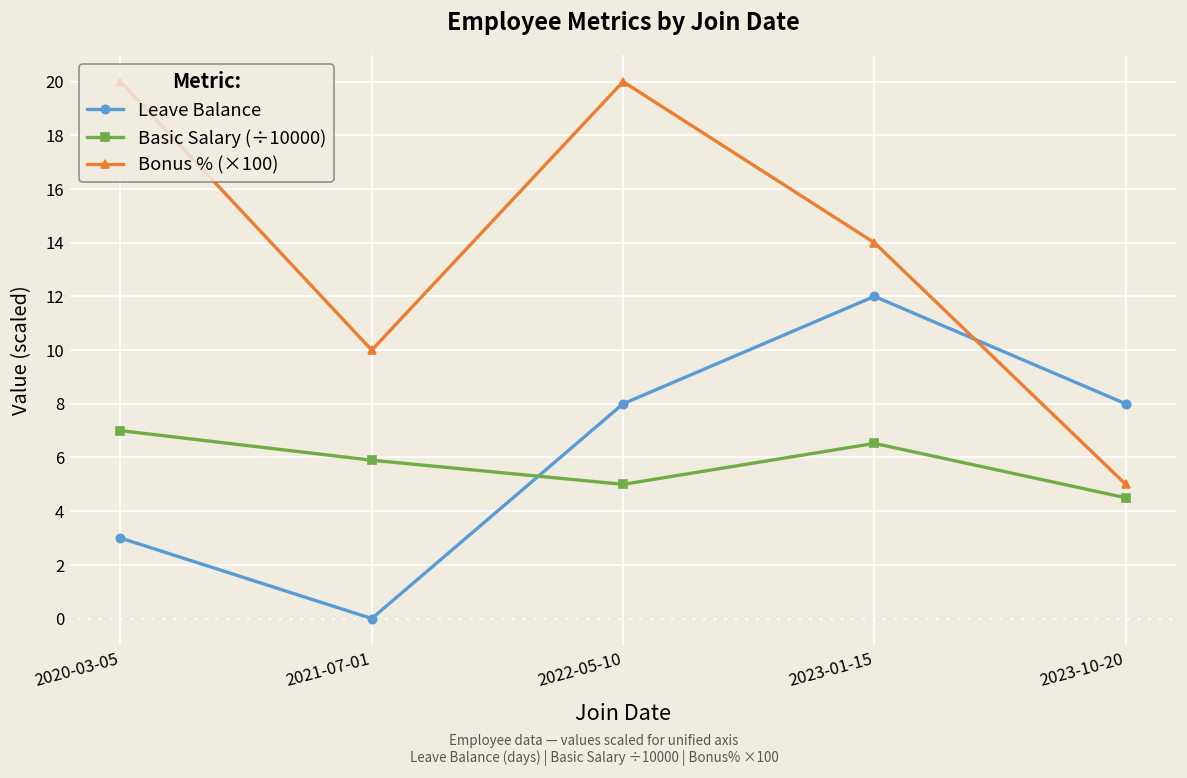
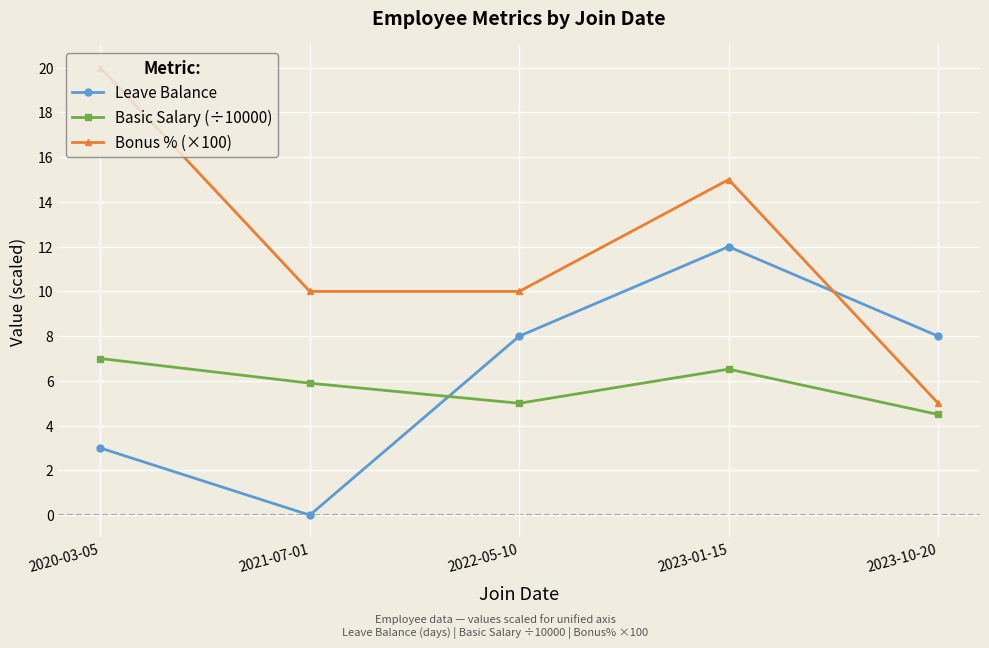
  {
    "Leave Balance": {
      "2020-03-05": 3.0,
      "2021-07-01": 0.0,
      "2022-05-10": 8.0,
      "2023-01-15": 12.0,
      "2023-10-20": 8.0
    },
    "Basic Salary (÷10000)": {
      "2020-03-05": 7.0,
      "2021-07-01": 5.9,
      "2022-05-10": 5.0,
      "2023-01-15": 6.5,
      "2023-10-20": 4.5
    },
    "Bonus % (×100)": {
      "2021-07-01": 10.0,
-     "2022-05-10": 20.0,
-     "2023-01-15": 14.0,
+     "2022-05-10": 10.0,
+     "2023-01-15": 15.0,
      "2023-10-20": 5.0
    }
  }
